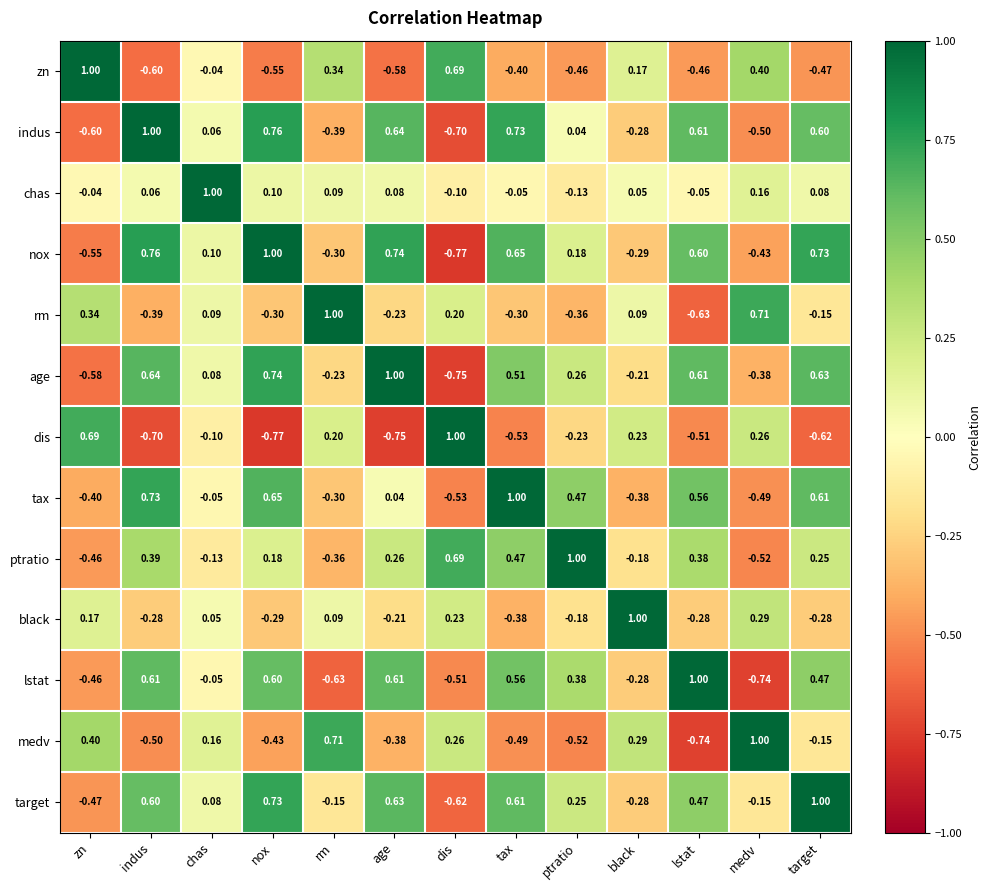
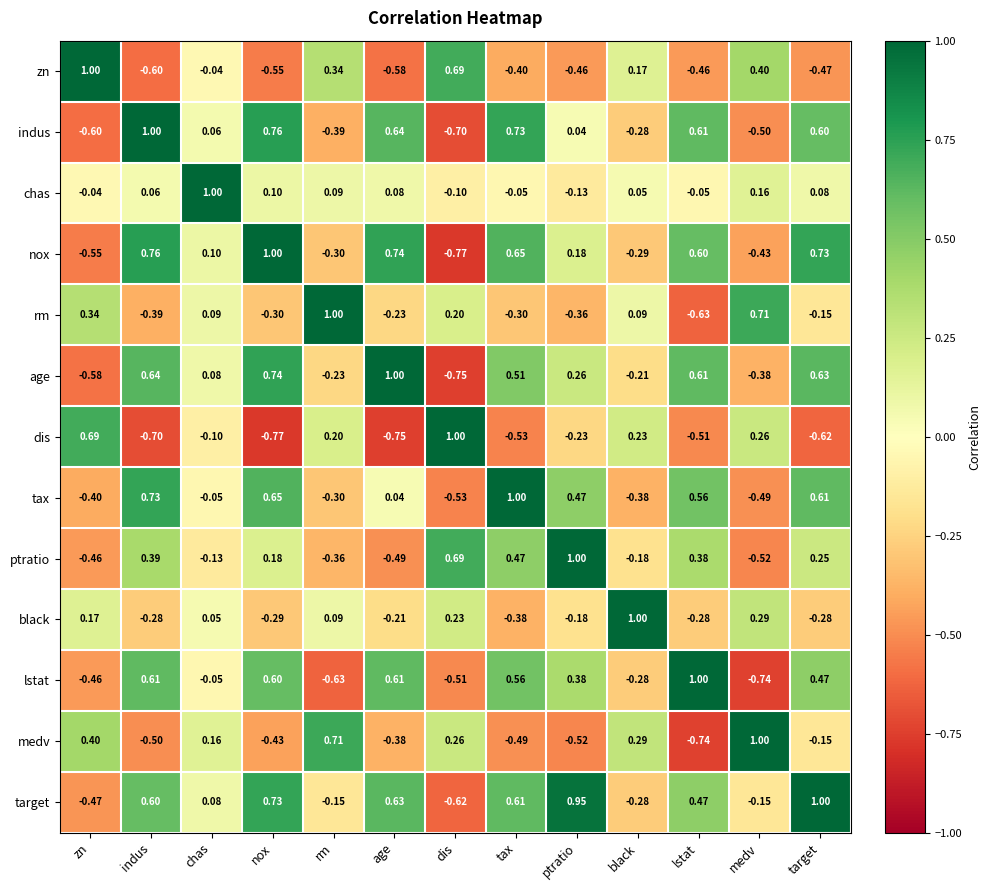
  {
    "zn": {
      "zn": 1.00,
      "indus": -0.60,
      "chas": -0.04,
      "nox": -0.55,
      "rm": 0.34,
      "age": -0.58,
      "dis": 0.69,
      "tax": -0.40,
      "ptratio": -0.46,
      "black": 0.17,
      "lstat": -0.46,
      "medv": 0.40,
      "target": -0.47
    },
    "indus": {
      "zn": -0.60,
      "indus": 1.00,
      "chas": 0.06,
      "nox": 0.76,
      "rm": -0.39,
      "age": 0.64,
      "dis": -0.70,
      "tax": 0.73,
      "ptratio": 0.04,
      "black": -0.28,
      "lstat": 0.61,
      "medv": -0.50,
      "target": 0.60
    },
    "chas": {
      "zn": -0.04,
      "indus": 0.06,
      "chas": 1.00,
      "nox": 0.10,
      "rm": 0.09,
      "age": 0.08,
      "dis": -0.10,
      "tax": -0.05,
      "ptratio": -0.13,
      "black": 0.05,
      "lstat": -0.05,
      "medv": 0.16,
      "target": 0.08
    },
    "nox": {
      "zn": -0.55,
      "indus": 0.76,
      "chas": 0.10,
      "nox": 1.00,
      "rm": -0.30,
      "age": 0.74,
      "dis": -0.77,
      "tax": 0.65,
      "ptratio": 0.18,
      "black": -0.29,
      "lstat": 0.60,
      "medv": -0.43,
      "target": 0.73
    },
    "rm": {
      "zn": 0.34,
      "indus": -0.39,
      "chas": 0.09,
      "nox": -0.30,
      "rm": 1.00,
      "age": -0.23,
      "dis": 0.20,
      "tax": -0.30,
      "ptratio": -0.36,
      "black": 0.09,
      "lstat": -0.63,
      "medv": 0.71,
      "target": -0.15
    },
    "age": {
      "zn": -0.58,
      "indus": 0.64,
      "chas": 0.08,
      "nox": 0.74,
      "rm": -0.23,
      "age": 1.00,
      "dis": -0.75,
      "tax": 0.51,
      "ptratio": 0.26,
      "black": -0.21,
      "lstat": 0.61,
      "medv": -0.38,
      "target": 0.63
    },
    "dis": {
      "zn": 0.69,
      "indus": -0.70,
      "chas": -0.10,
      "nox": -0.77,
      "rm": 0.20,
      "age": -0.75,
      "dis": 1.00,
      "tax": -0.53,
      "ptratio": -0.23,
      "black": 0.23,
      "lstat": -0.51,
      "medv": 0.26,
      "target": -0.62
    },
    "tax": {
      "zn": -0.40,
      "indus": 0.73,
      "chas": -0.05,
      "nox": 0.65,
      "rm": -0.30,
      "age": 0.04,
      "dis": -0.53,
      "tax": 1.00,
      "ptratio": 0.47,
      "black": -0.38,
      "lstat": 0.56,
      "medv": -0.49,
      "target": 0.61
    },
    "ptratio": {
      "zn": -0.46,
      "indus": 0.39,
      "chas": -0.13,
      "nox": 0.18,
      "rm": -0.36,
-     "age": 0.26,
+     "age": -0.49,
      "dis": 0.69,
      "tax": 0.47,
      "ptratio": 1.00,
      "black": -0.18,
      "lstat": 0.38,
      "medv": -0.52,
      "target": 0.25
    },
    "black": {
      "zn": 0.17,
      "indus": -0.28,
      "chas": 0.05,
      "nox": -0.29,
      "rm": 0.09,
      "age": -0.21,
      "dis": 0.23,
      "tax": -0.38,
      "ptratio": -0.18,
      "black": 1.00,
      "lstat": -0.28,
      "medv": 0.29,
      "target": -0.28
    },
    "lstat": {
      "zn": -0.46,
      "indus": 0.61,
      "chas": -0.05,
      "nox": 0.60,
      "rm": -0.63,
      "age": 0.61,
      "dis": -0.51,
      "tax": 0.56,
      "ptratio": 0.38,
      "black": -0.28,
      "lstat": 1.00,
      "medv": -0.74,
      "target": 0.47
    },
    "medv": {
      "zn": 0.40,
      "indus": -0.50,
      "chas": 0.16,
      "nox": -0.43,
      "rm": 0.71,
      "age": -0.38,
      "dis": 0.26,
      "tax": -0.49,
      "ptratio": -0.52,
      "black": 0.29,
      "lstat": -0.74,
      "medv": 1.00,
      "target": -0.15
    },
    "target": {
      "zn": -0.47,
      "indus": 0.60,
      "chas": 0.08,
      "nox": 0.73,
      "rm": -0.15,
      "age": 0.63,
      "dis": -0.62,
      "tax": 0.61,
-     "ptratio": 0.25,
+     "ptratio": 0.95,
      "black": -0.28,
      "lstat": 0.47,
      "medv": -0.15,
      "target": 1.00
    }
  }
